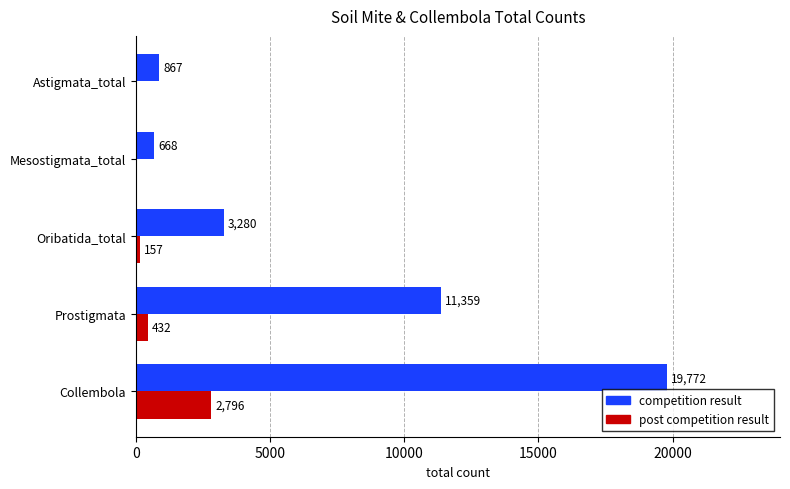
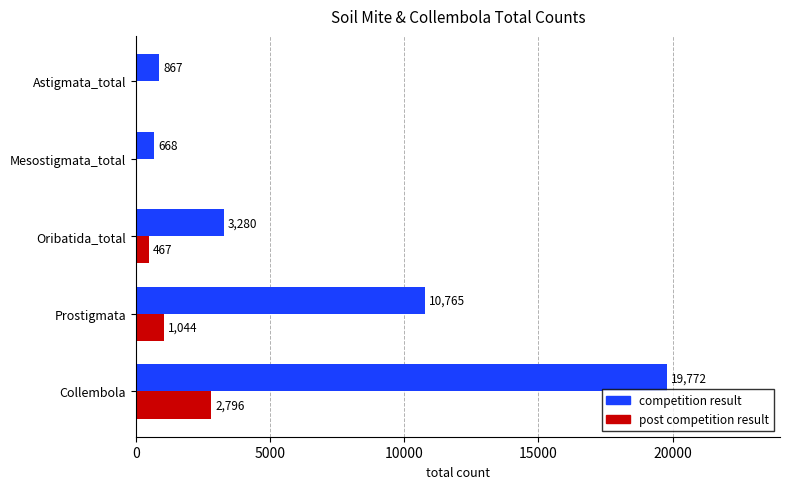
  {
    "competition result": {
      "Astigmata_total": "867",
      "Mesostigmata_total": "668",
      "Oribatida_total": "3,280",
-     "Prostigmata": "11,359",
+     "Prostigmata": "10,765",
      "Collembola": "19,772"
    },
    "post competition result": {
-     "Oribatida_total": "157",
-     "Prostigmata": "432",
+     "Oribatida_total": "467",
+     "Prostigmata": "1,044",
      "Collembola": "2,796"
    }
  }
